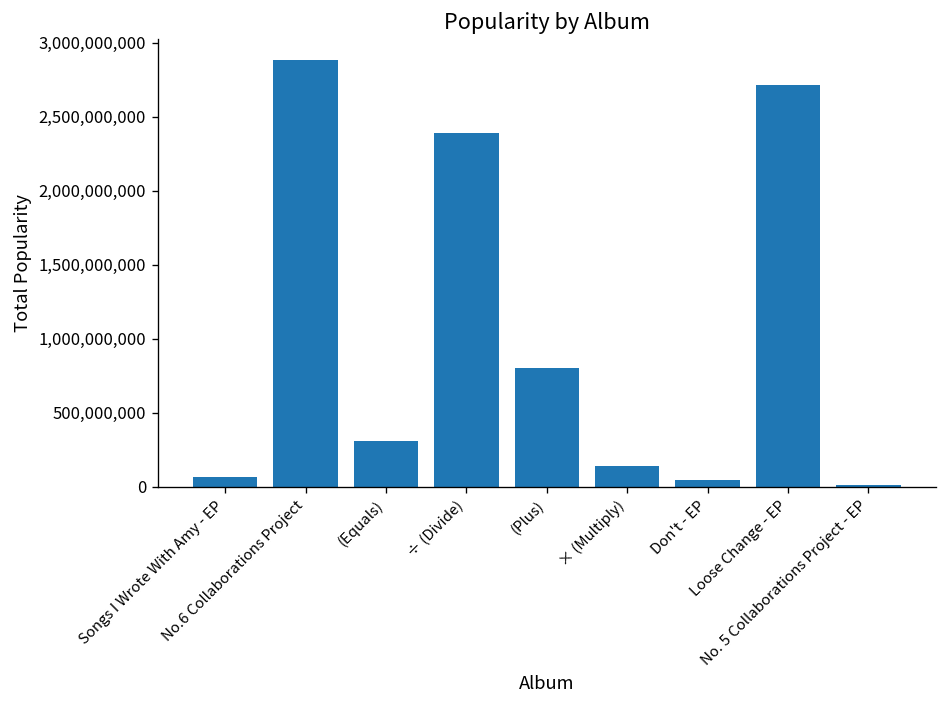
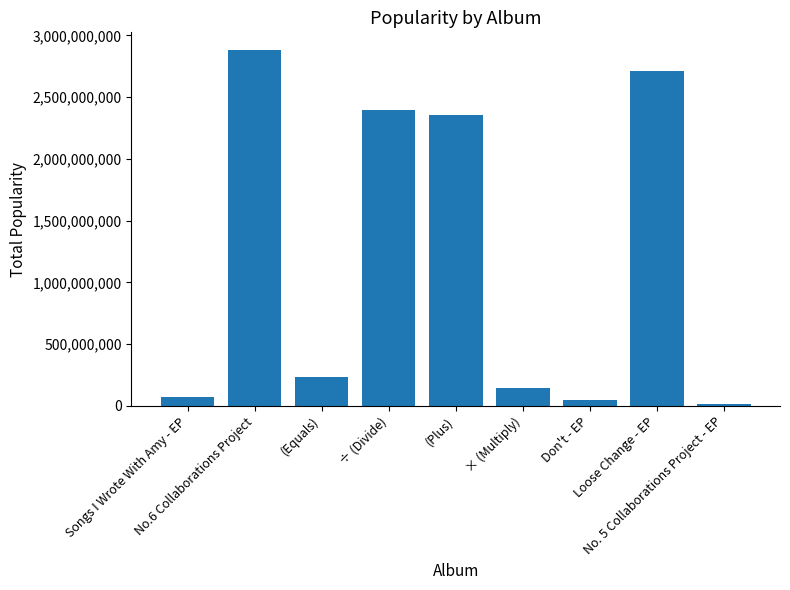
  {
    "Songs I Wrote With Amy - EP": "70,000,000",
    "No.6 Collaborations Project": "2,880,000,000",
-   "(Equals)": "310,000,000",
+   "(Equals)": "230,000,000",
    "÷ (Divide)": "2,390,000,000",
-   "(Plus)": "800,000,000",
+   "(Plus)": "2,350,000,000",
    "× (Multiply)": "140,000,000",
    "Don't - EP": "50,000,000",
    "Loose Change - EP": "2,720,000,000"
  }
